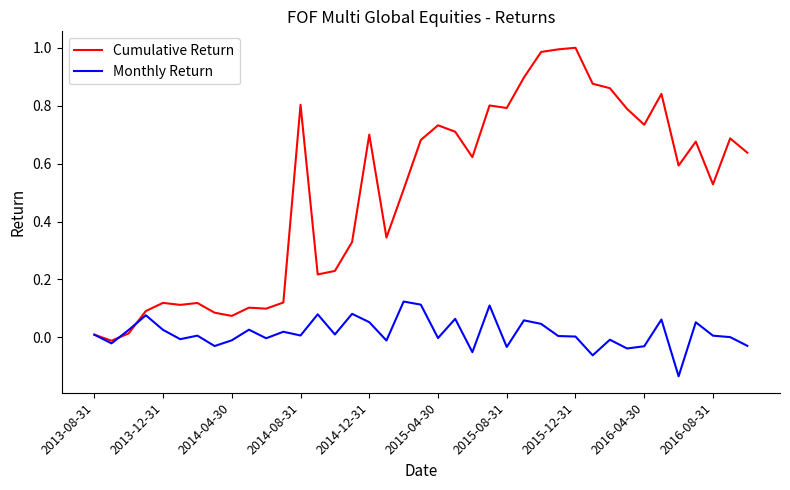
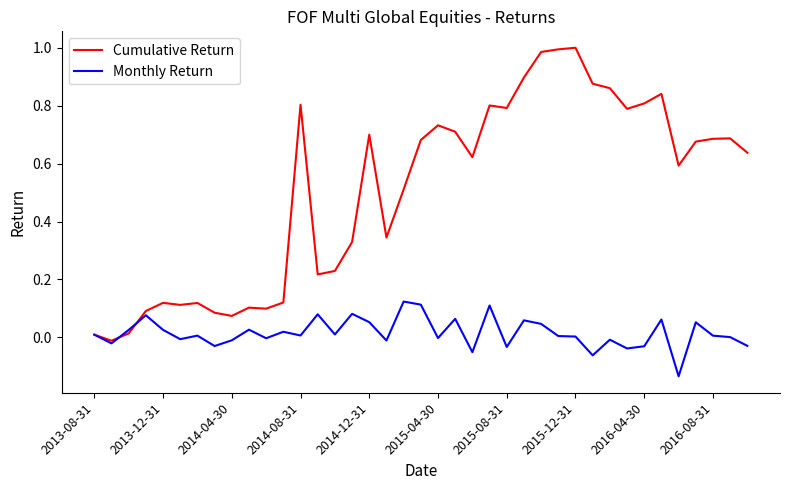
  {
    "Cumulative Return": {
      "2013-12-31": 0.12,
      "2014-04-30": 0.07,
      "2014-08-31": 0.80,
      "2014-12-31": 0.70,
      "2015-04-30": 0.73,
      "2015-08-31": 0.79,
      "2015-12-31": 1.00,
-     "2016-04-30": 0.73,
-     "2016-08-31": 0.53
+     "2016-04-30": 0.81,
+     "2016-08-31": 0.69
    },
    "Monthly Return": {
      "2013-12-31": 0.03,
      "2014-04-30": -0.01,
      "2014-08-31": 0.01,
      "2014-12-31": 0.05,
      "2015-04-30": 0.00,
      "2015-08-31": -0.03,
      "2015-12-31": 0.00,
      "2016-04-30": -0.03,
      "2016-08-31": 0.01
    }
  }
